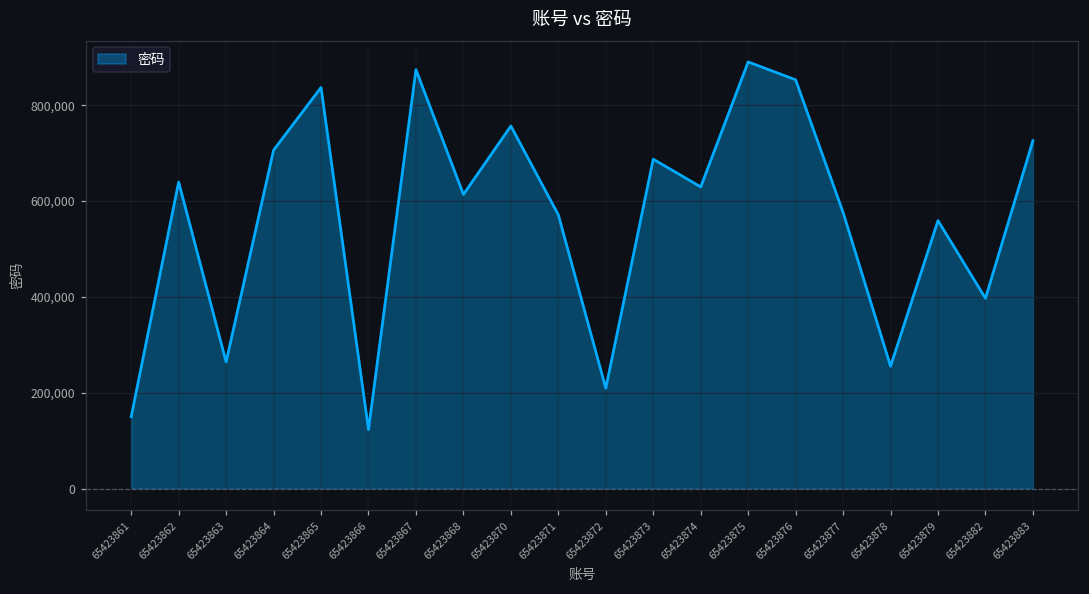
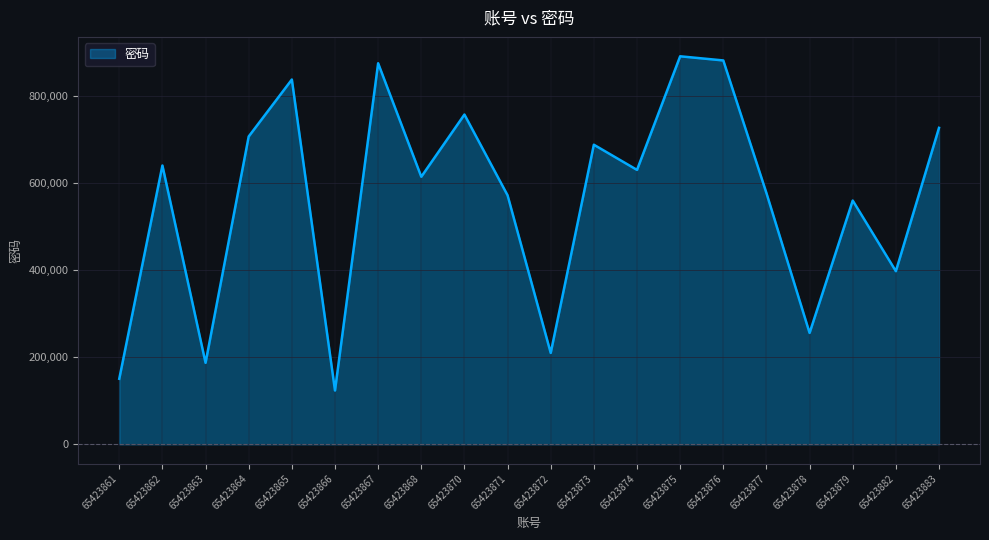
  {
    "65423861": "150,000",
    "65423862": "640,000",
-   "65423863": "260,000",
+   "65423863": "190,000",
    "65423864": "710,000",
    "65423865": "840,000",
    "65423866": "120,000",
    "65423867": "870,000",
    "65423868": "610,000",
    "65423870": "760,000",
    "65423871": "570,000",
    "65423872": "210,000",
    "65423873": "690,000",
    "65423874": "630,000",
    "65423875": "890,000",
-   "65423876": "850,000",
+   "65423876": "880,000",
    "65423877": "580,000",
    "65423878": "260,000",
    "65423879": "560,000",
    "65423882": "400,000",
    "65423883": "730,000"
  }
